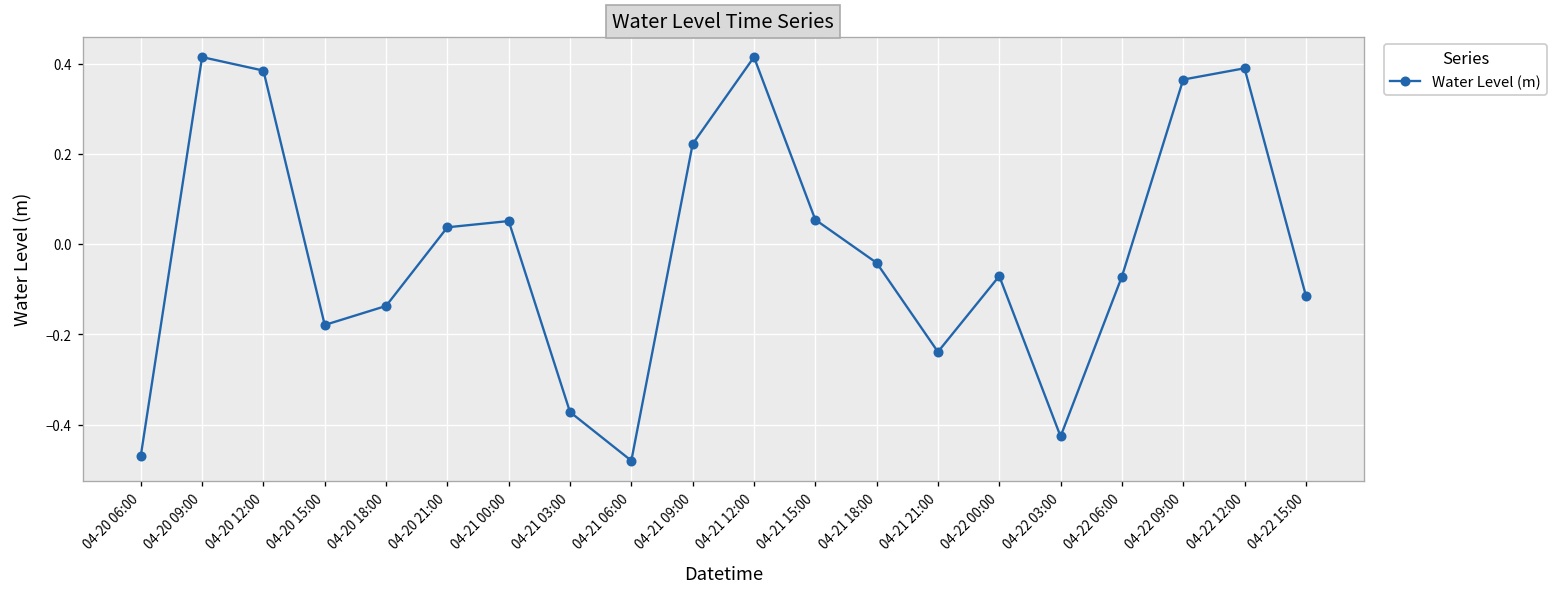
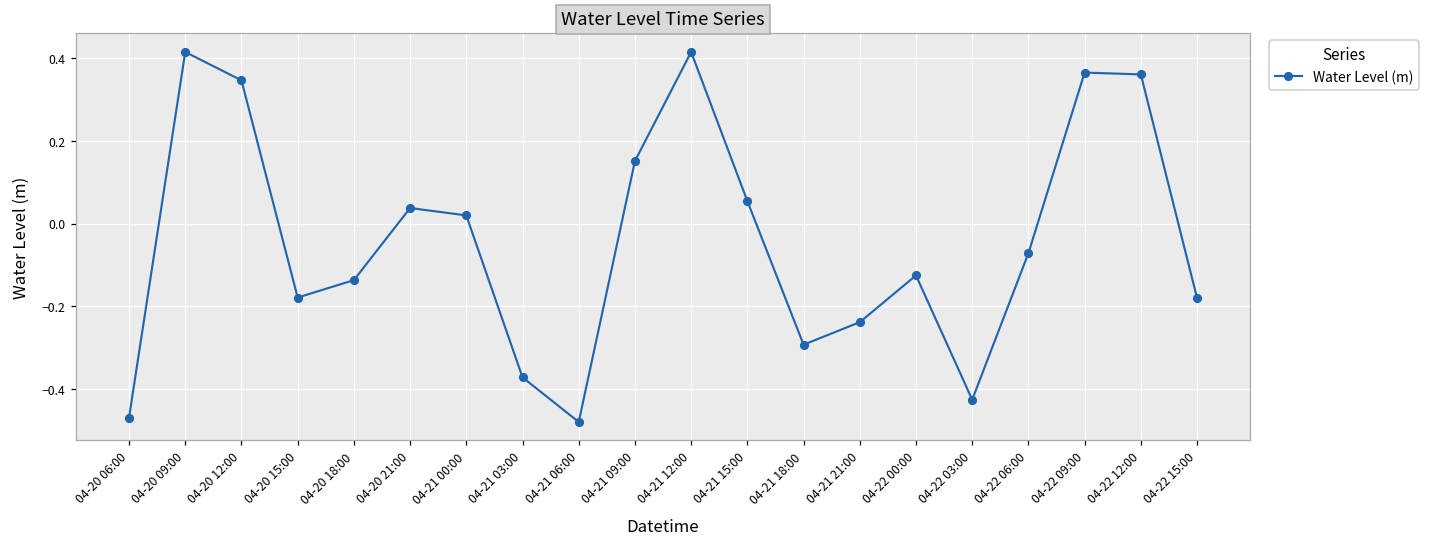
  {
    "04-20 06:00": -0.47,
    "04-20 09:00": 0.41,
-   "04-20 12:00": 0.38,
+   "04-20 12:00": 0.35,
    "04-20 15:00": -0.18,
    "04-20 18:00": -0.14,
    "04-20 21:00": 0.04,
-   "04-21 00:00": 0.05,
+   "04-21 00:00": 0.02,
    "04-21 03:00": -0.37,
    "04-21 06:00": -0.48,
-   "04-21 09:00": 0.22,
+   "04-21 09:00": 0.15,
    "04-21 12:00": 0.41,
    "04-21 15:00": 0.05,
-   "04-21 18:00": -0.04,
+   "04-21 18:00": -0.29,
    "04-21 21:00": -0.24,
-   "04-22 00:00": -0.07,
+   "04-22 00:00": -0.13,
    "04-22 03:00": -0.43,
    "04-22 06:00": -0.07,
    "04-22 09:00": 0.37,
-   "04-22 12:00": 0.39,
-   "04-22 15:00": -0.11
+   "04-22 12:00": 0.36,
+   "04-22 15:00": -0.18
  }
